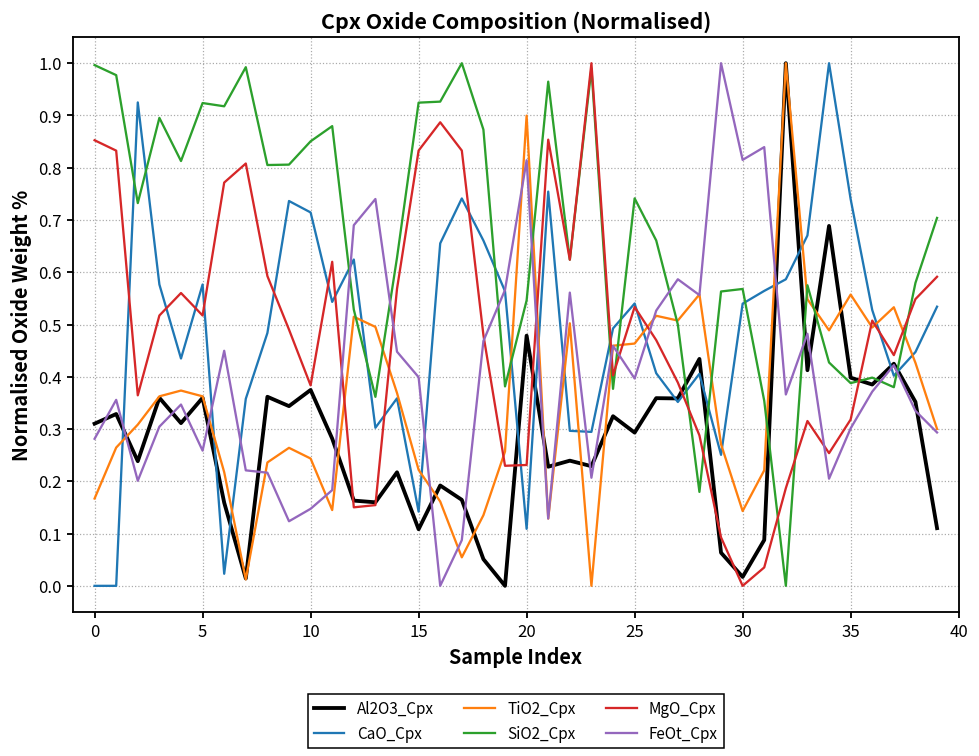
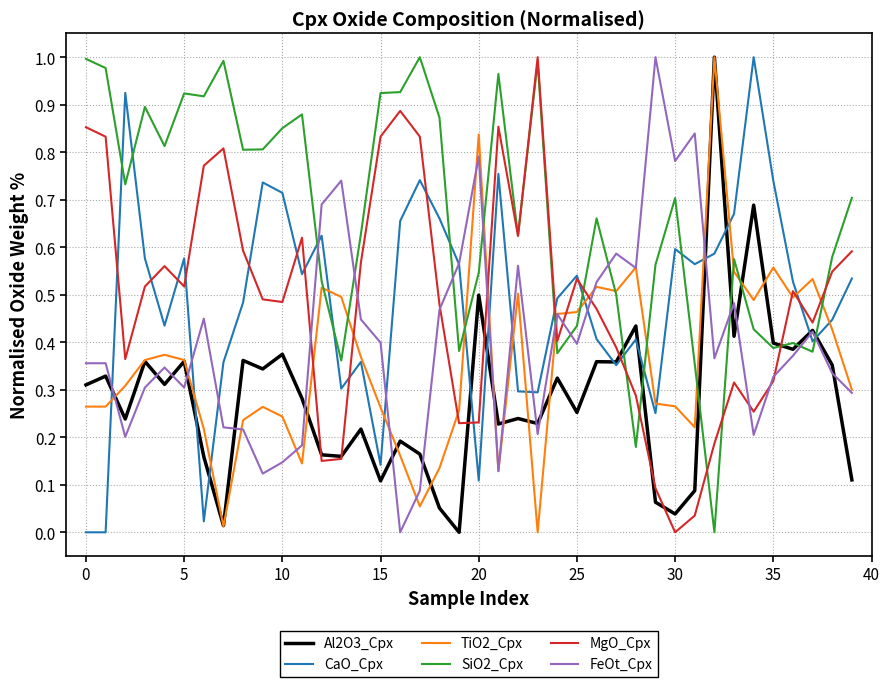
  {
    "Al2O3_Cpx": {
      "0": 0.31,
      "10": 0.37,
      "15": 0.11,
-     "20": 0.48,
-     "25": 0.29,
-     "30": 0.02,
+     "20": 0.50,
+     "25": 0.25,
+     "30": 0.04,
      "35": 0.40
    },
    "CaO_Cpx": {
      "0": 0.00,
      "5": 0.58,
      "10": 0.71,
      "15": 0.14,
      "20": 0.11,
      "25": 0.54,
-     "30": 0.54,
+     "30": 0.60,
      "35": 0.74
    },
    "TiO2_Cpx": {
-     "0": 0.17,
+     "0": 0.26,
      "10": 0.24,
-     "15": 0.22,
-     "20": 0.90,
+     "15": 0.26,
+     "20": 0.84,
      "25": 0.46,
-     "30": 0.14,
+     "30": 0.27,
      "35": 0.56
    },
    "SiO2_Cpx": {
      "0": 1.00,
      "5": 0.92,
      "10": 0.85,
      "15": 0.92,
      "20": 0.55,
-     "25": 0.74,
-     "30": 0.57,
+     "25": 0.43,
+     "30": 0.70,
      "35": 0.39
    },
    "MgO_Cpx": {
      "0": 0.85,
      "5": 0.52,
-     "10": 0.38,
+     "10": 0.48,
      "15": 0.83,
      "20": 0.23,
      "25": 0.53,
      "30": 0.00,
      "35": 0.32
    },
    "FeOt_Cpx": {
-     "0": 0.28,
-     "5": 0.26,
+     "0": 0.36,
+     "5": 0.30,
      "10": 0.15,
      "15": 0.40,
-     "20": 0.81,
+     "20": 0.79,
      "25": 0.40,
-     "30": 0.82,
-     "35": 0.30
+     "30": 0.78,
+     "35": 0.33
    }
  }
